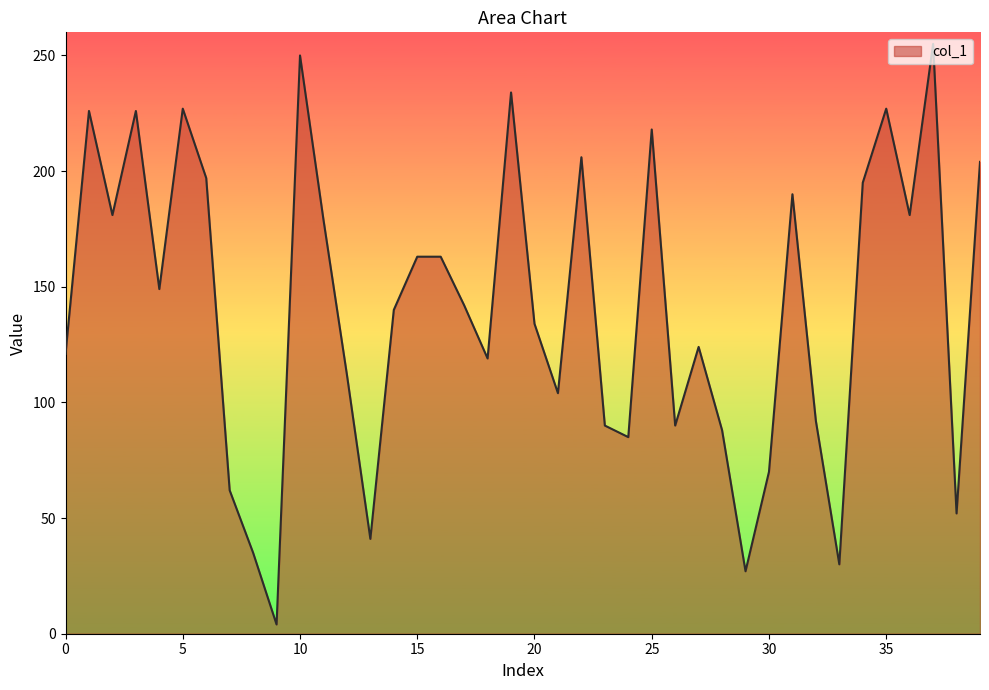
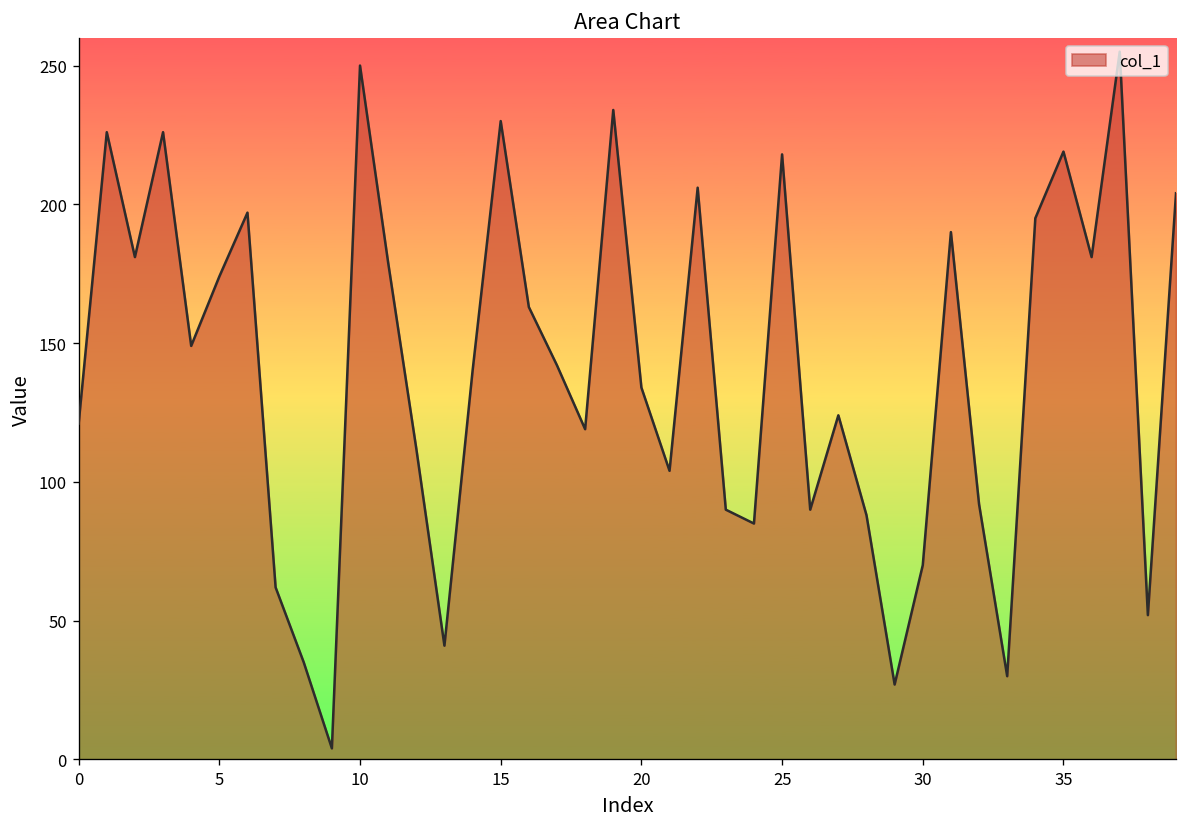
  {
    "0": 121,
-   "5": 227,
+   "5": 174,
    "10": 250,
-   "15": 163,
+   "15": 230,
    "20": 134,
    "25": 218,
    "30": 70,
-   "35": 227
+   "35": 219
  }
